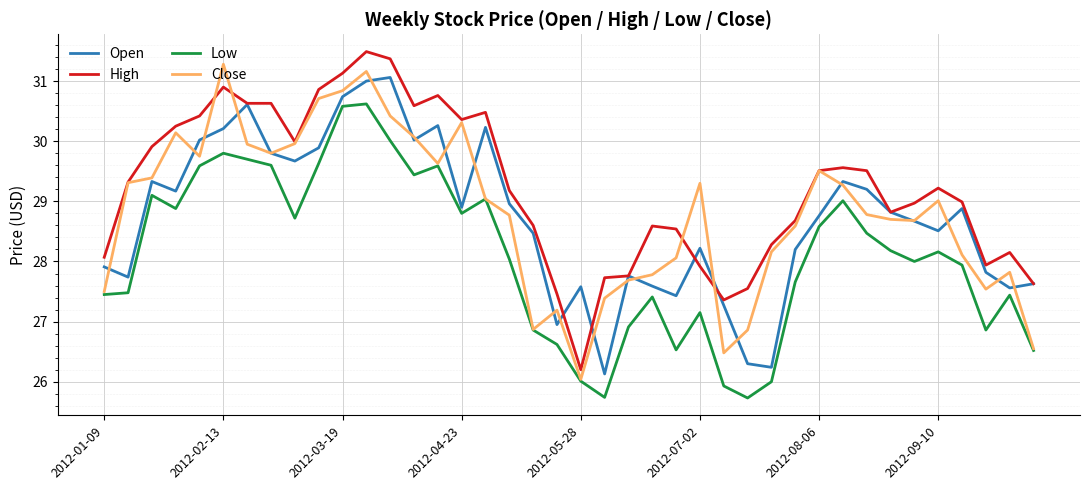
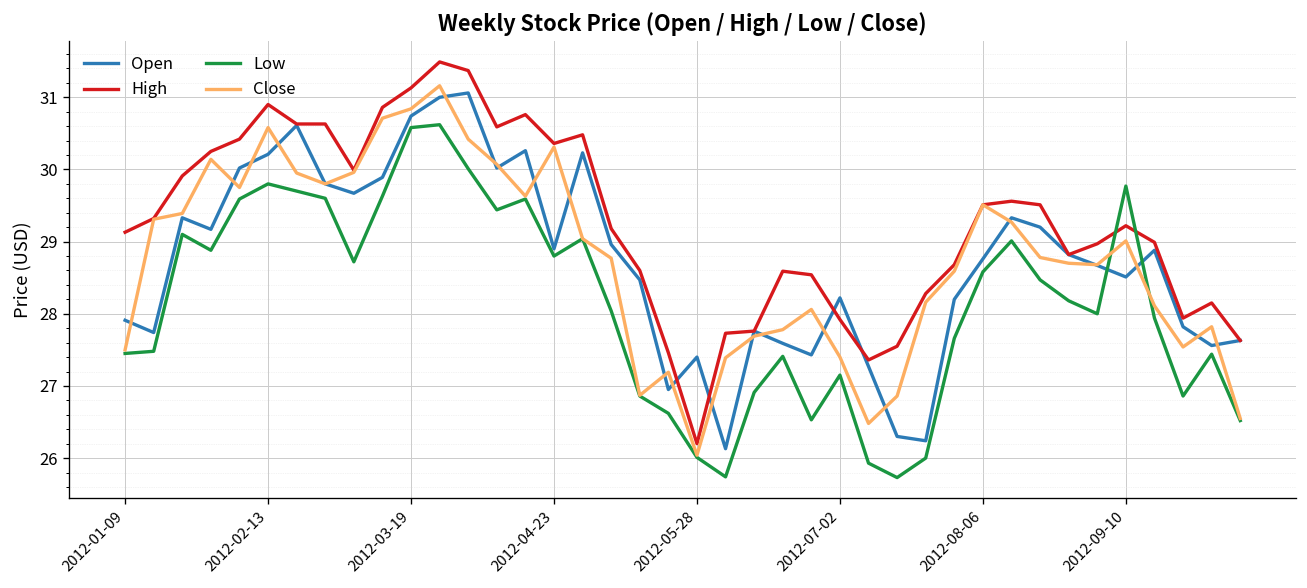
  {
    "Open": {
      "2012-01-09": 27.9,
      "2012-02-13": 30.2,
      "2012-03-19": 30.7,
      "2012-04-23": 28.9,
-     "2012-05-28": 27.6,
+     "2012-05-28": 27.4,
      "2012-07-02": 28.2,
      "2012-08-06": 28.8,
      "2012-09-10": 28.5
    },
    "High": {
-     "2012-01-09": 28.1,
+     "2012-01-09": 29.1,
      "2012-02-13": 30.9,
      "2012-03-19": 31.1,
      "2012-04-23": 30.4,
      "2012-05-28": 26.2,
      "2012-07-02": 27.9,
      "2012-09-10": 29.2
    },
    "Low": {
      "2012-01-09": 27.5,
      "2012-02-13": 29.8,
      "2012-03-19": 30.6,
      "2012-04-23": 28.8,
      "2012-07-02": 27.2,
      "2012-08-06": 28.6,
-     "2012-09-10": 28.2
+     "2012-09-10": 29.8
    },
    "Close": {
      "2012-01-09": 27.5,
-     "2012-02-13": 31.3,
+     "2012-02-13": 30.6,
      "2012-03-19": 30.8,
      "2012-04-23": 30.3,
-     "2012-07-02": 29.3,
+     "2012-07-02": 27.4,
      "2012-09-10": 29.0
    }
  }
